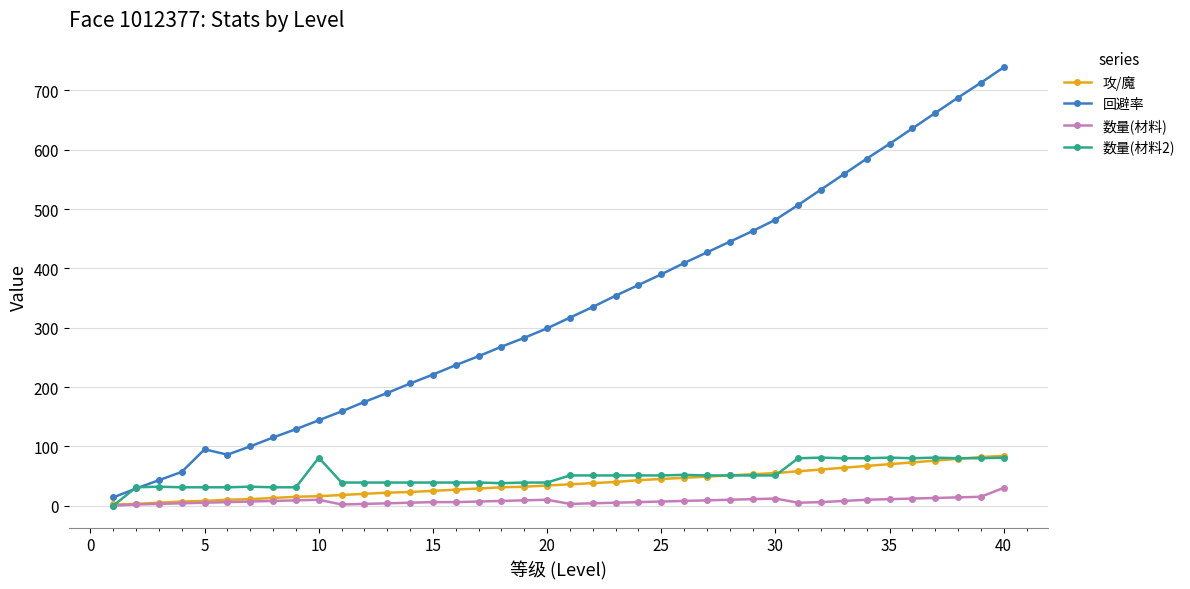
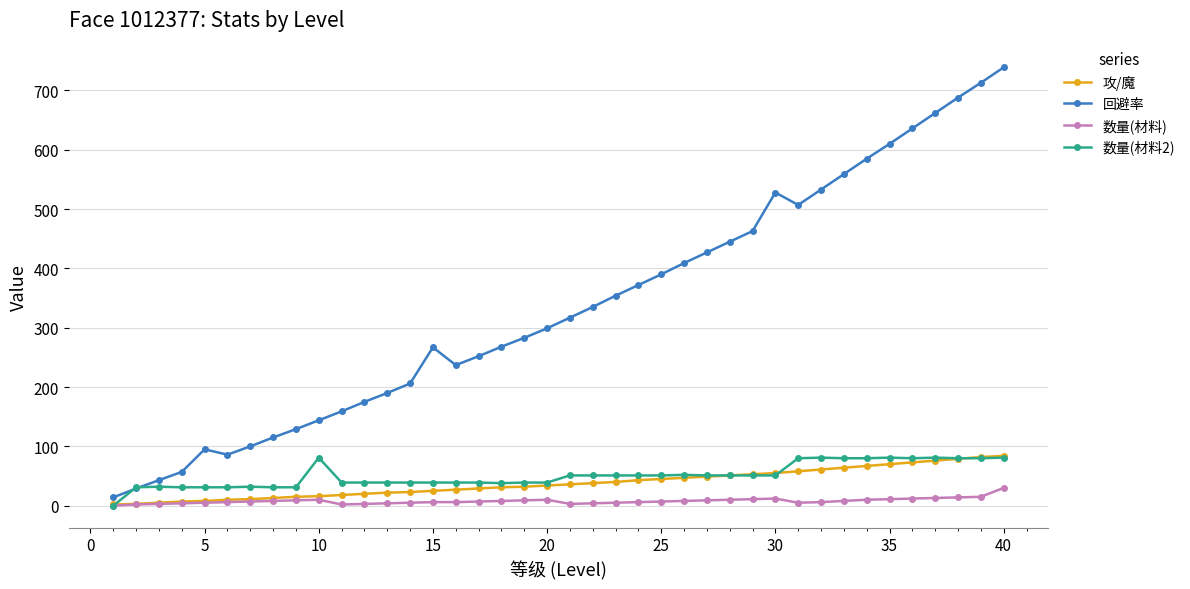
  {
    "攻/魔": {
      "10": 20,
      "15": 30,
      "20": 30,
      "25": 50,
      "35": 70
    },
    "回避率": {
      "5": 100,
      "10": 140,
-     "15": 220,
+     "15": 270,
      "20": 300,
      "25": 390,
-     "30": 480,
+     "30": 530,
      "35": 610,
      "40": 740
    },
    "数量(材料)": {
      "10": 10,
      "15": 10,
      "20": 10,
      "25": 10,
      "30": 10,
      "35": 10,
      "40": 30
    },
    "数量(材料2)": {
      "5": 30,
      "10": 80,
      "15": 40,
      "20": 40,
      "25": 50,
      "35": 80
    }
  }
